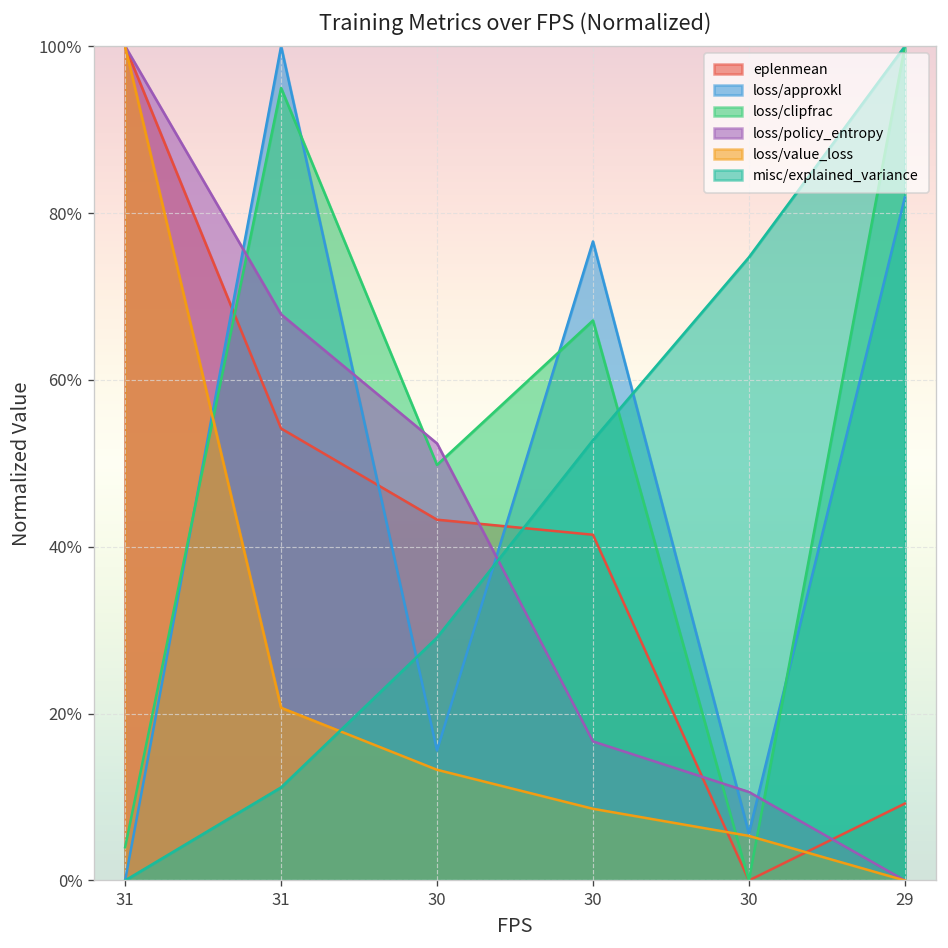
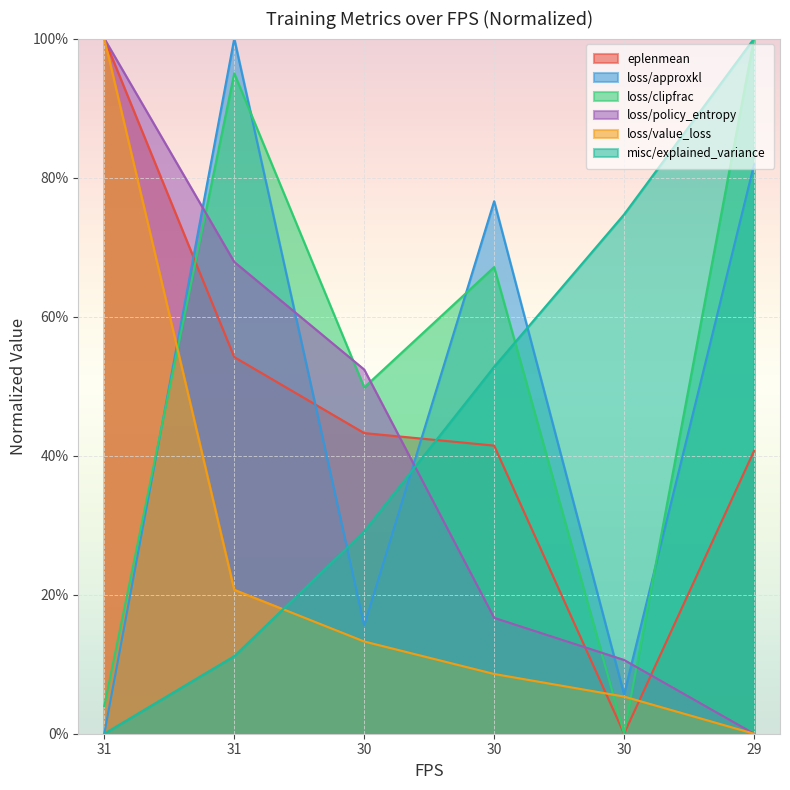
  {
    "eplenmean": {
-     "29": "9%"
+     "29": "41%"
    }
  }
